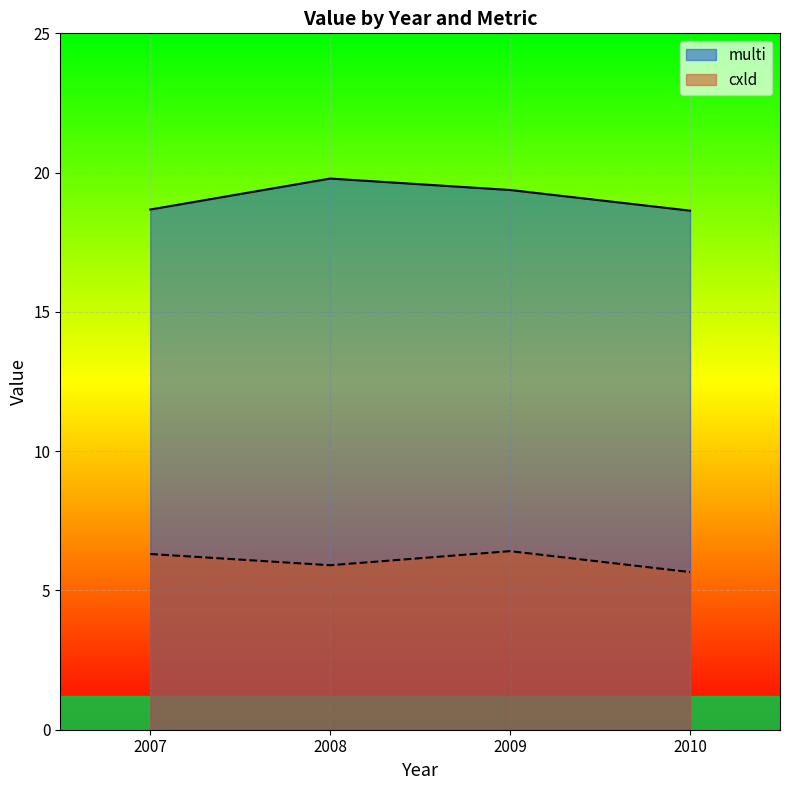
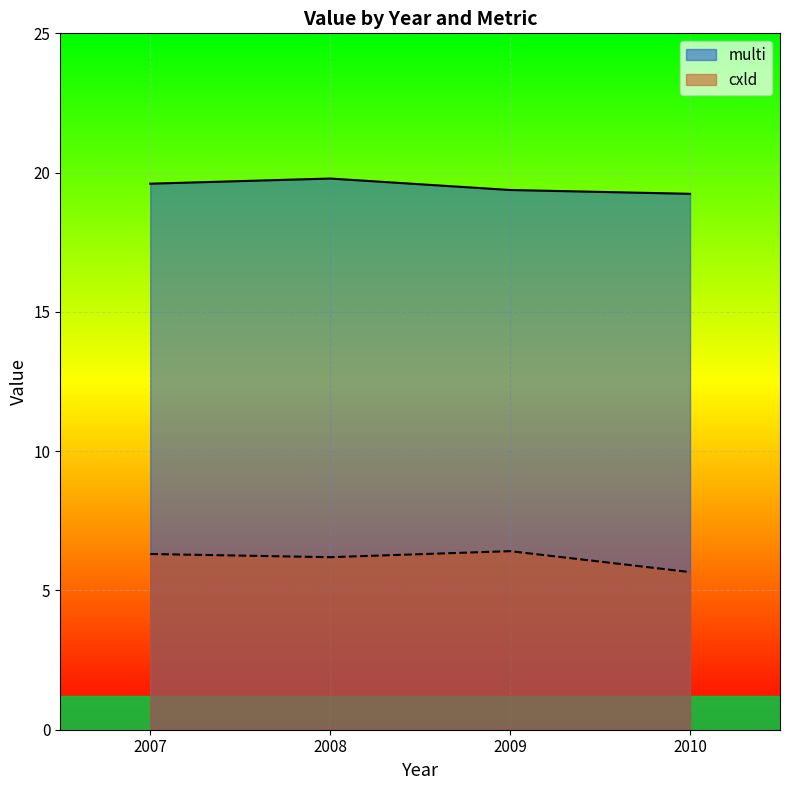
  {
    "multi": {
-     "2007": 18.7,
+     "2007": 19.6,
      "2008": 19.8,
      "2009": 19.4,
-     "2010": 18.6
+     "2010": 19.2
    },
    "cxld": {
      "2007": 6.3,
-     "2008": 5.9,
+     "2008": 6.2,
      "2009": 6.4,
      "2010": 5.7
    }
  }
